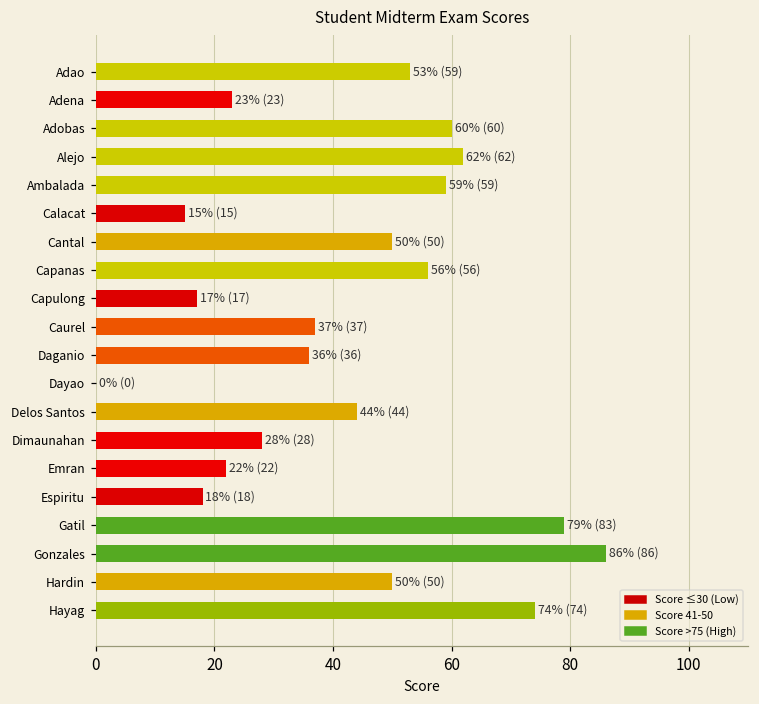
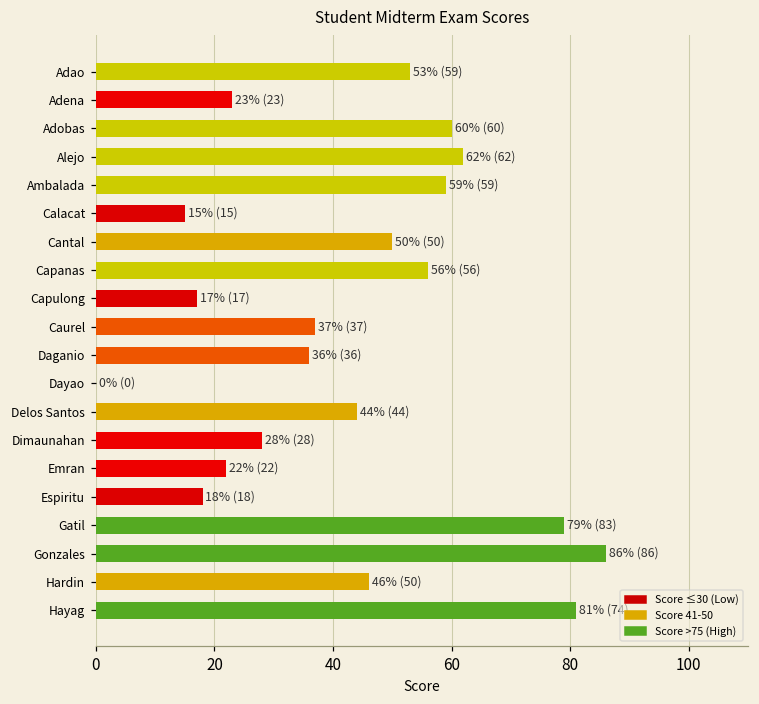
  {
    "Adao": "53%",
    "Adena": "23%",
    "Adobas": "60%",
    "Alejo": "62%",
    "Ambalada": "59%",
    "Calacat": "15%",
    "Cantal": "50%",
    "Capanas": "56%",
    "Capulong": "17%",
    "Caurel": "37%",
    "Daganio": "36%",
    "Dayao": "0%",
    "Delos Santos": "44%",
    "Dimaunahan": "28%",
    "Emran": "22%",
    "Espiritu": "18%",
    "Gatil": "79%",
    "Gonzales": "86%",
-   "Hardin": "50%",
-   "Hayag": "74"
+   "Hardin": "46%",
+   "Hayag": "81"
  }
